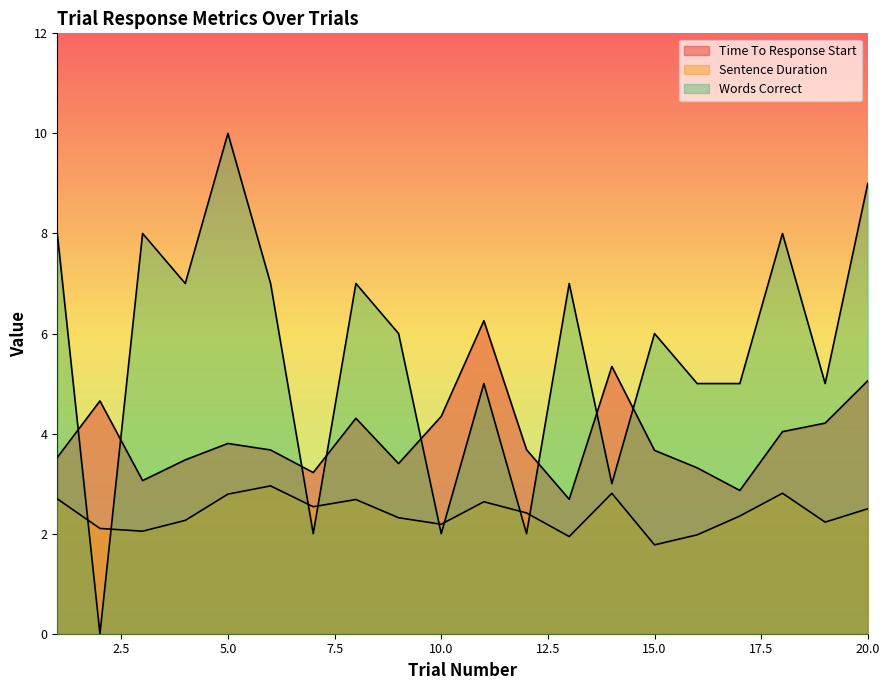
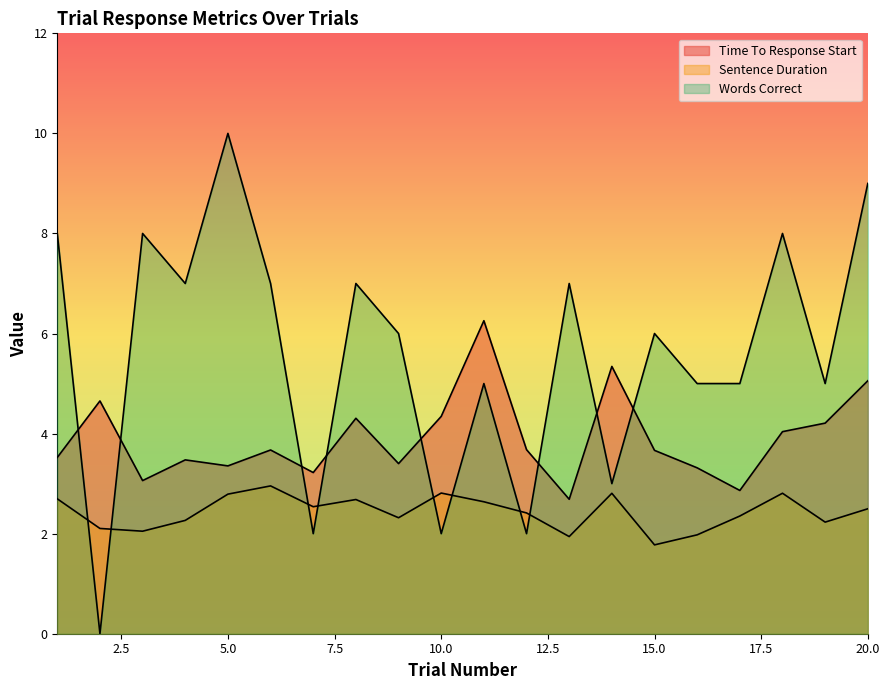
  {
    "Time To Response Start": {
-     "5.0": 3.8,
+     "5.0": 3.4,
      "10.0": 4.3,
      "15.0": 3.7,
      "20.0": 5.1
    },
    "Sentence Duration": {
      "5.0": 2.8,
-     "10.0": 2.2,
+     "10.0": 2.8,
      "15.0": 1.8,
      "20.0": 2.5
    },
    "Words Correct": {
      "5.0": 10.0,
      "10.0": 2.0,
      "15.0": 6.0,
      "20.0": 9.0
    }
  }
